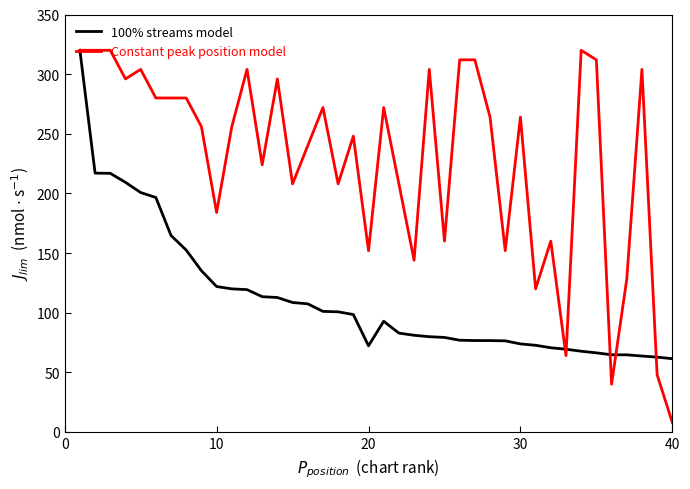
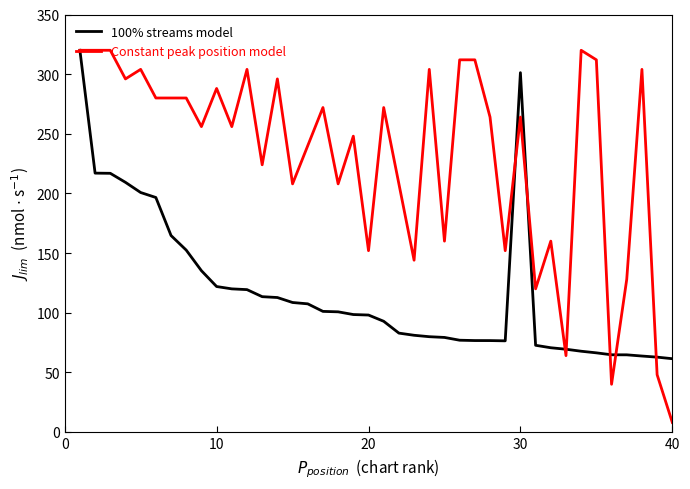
  {
    "100% streams model": {
      "10": 122,
-     "20": 72,
-     "30": 74,
+     "20": 98,
+     "30": 301,
      "40": 61
    },
    "Constant peak position model": {
-     "10": 184,
+     "10": 288,
      "20": 152,
      "30": 264,
      "40": 8
    }
  }
